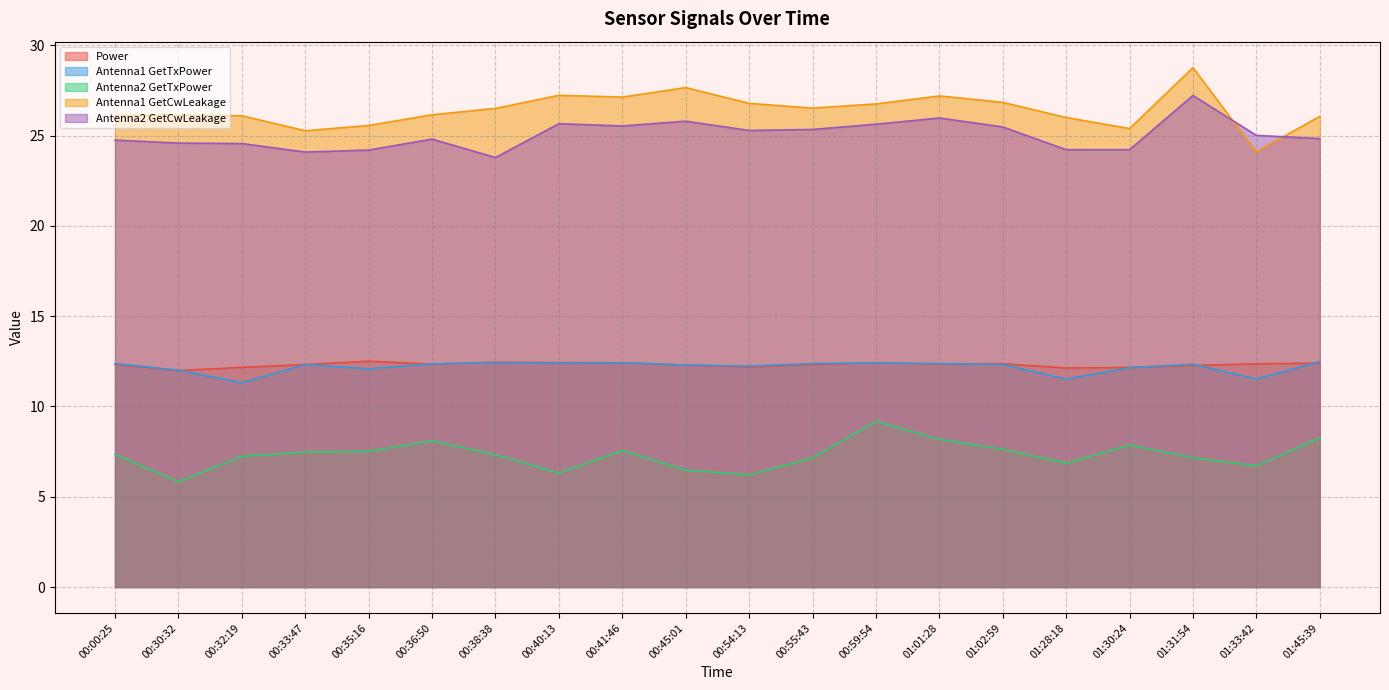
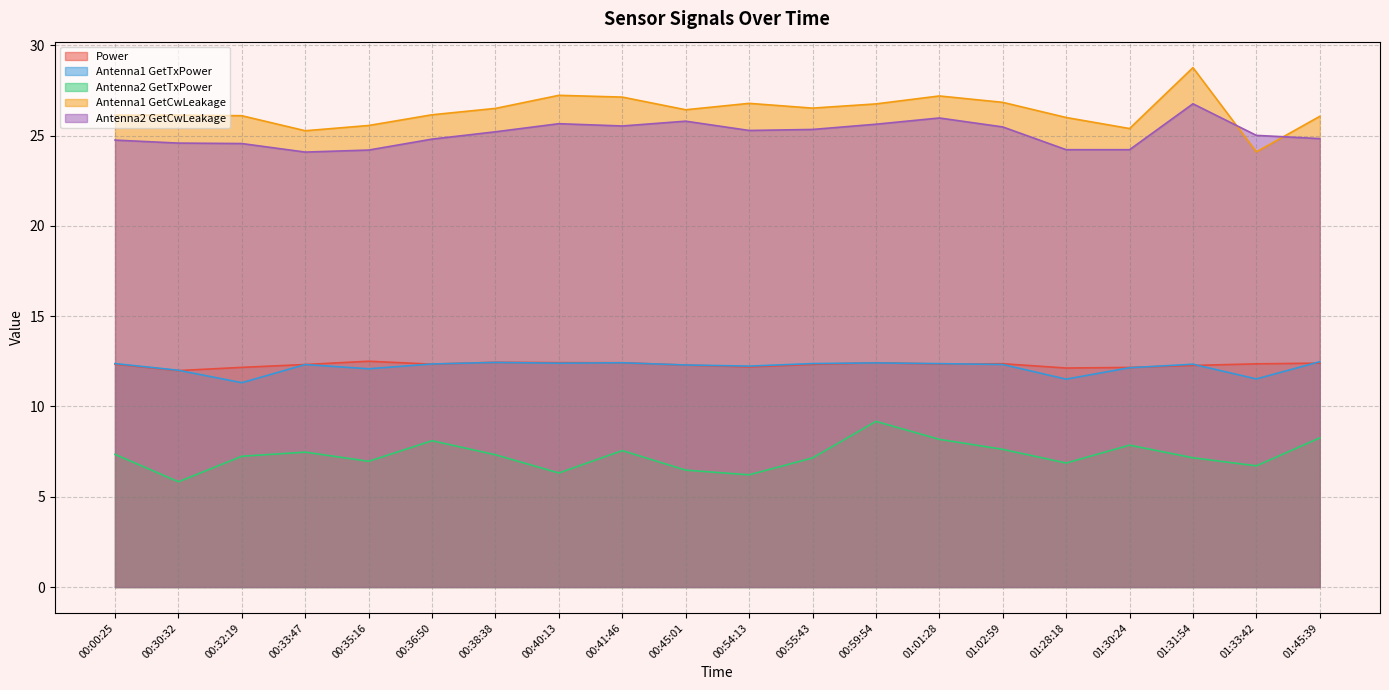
  {
    "Power": {
      "00:32:19": 12.2,
      "00:35:16": 12.5,
      "01:28:18": 12.1,
      "01:33:42": 12.4
    },
    "Antenna1 GetTxPower": {
      "00:32:19": 11.3,
      "00:35:16": 12.1,
      "01:28:18": 11.5,
      "01:33:42": 11.5
    },
    "Antenna2 GetTxPower": {
      "00:00:25": 7.3,
      "00:30:32": 5.8,
      "00:32:19": 7.2,
      "00:33:47": 7.5,
-     "00:35:16": 7.5,
+     "00:35:16": 7.0,
      "00:36:50": 8.1,
      "00:38:38": 7.3,
      "00:40:13": 6.3,
      "00:41:46": 7.6,
      "00:45:01": 6.5,
      "00:54:13": 6.2,
      "00:55:43": 7.1,
      "00:59:54": 9.2,
      "01:01:28": 8.2,
      "01:02:59": 7.6,
      "01:28:18": 6.9,
      "01:30:24": 7.9,
      "01:31:54": 7.2,
      "01:33:42": 6.7,
      "01:45:39": 8.3
    },
    "Antenna1 GetCwLeakage": {
      "00:32:19": 26.1,
      "00:33:47": 25.3,
      "00:35:16": 25.6,
      "00:36:50": 26.2,
      "00:38:38": 26.5,
      "00:40:13": 27.2,
      "00:41:46": 27.1,
-     "00:45:01": 27.7,
+     "00:45:01": 26.4,
      "00:54:13": 26.8,
      "00:55:43": 26.5,
      "00:59:54": 26.8,
      "01:01:28": 27.2,
      "01:02:59": 26.8,
      "01:28:18": 26.0,
      "01:30:24": 25.4,
      "01:31:54": 28.8,
      "01:33:42": 24.1,
      "01:45:39": 26.1
    },
    "Antenna2 GetCwLeakage": {
      "00:00:25": 24.8,
      "00:30:32": 24.6,
      "00:32:19": 24.6,
      "00:33:47": 24.1,
      "00:35:16": 24.2,
      "00:36:50": 24.8,
-     "00:38:38": 23.8,
+     "00:38:38": 25.2,
      "00:40:13": 25.7,
      "00:41:46": 25.5,
      "00:45:01": 25.8,
      "00:54:13": 25.3,
      "00:55:43": 25.3,
      "00:59:54": 25.6,
      "01:01:28": 26.0,
      "01:02:59": 25.5,
      "01:28:18": 24.2,
      "01:30:24": 24.2,
-     "01:31:54": 27.2,
+     "01:31:54": 26.8,
      "01:33:42": 25.0,
      "01:45:39": 24.8
    }
  }
